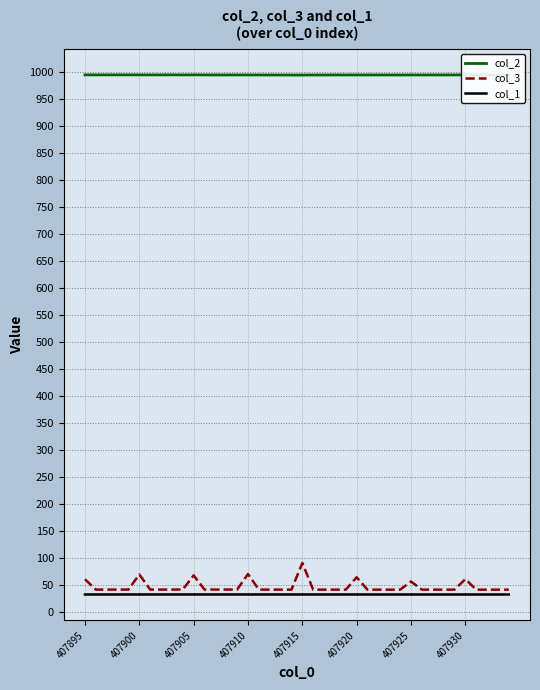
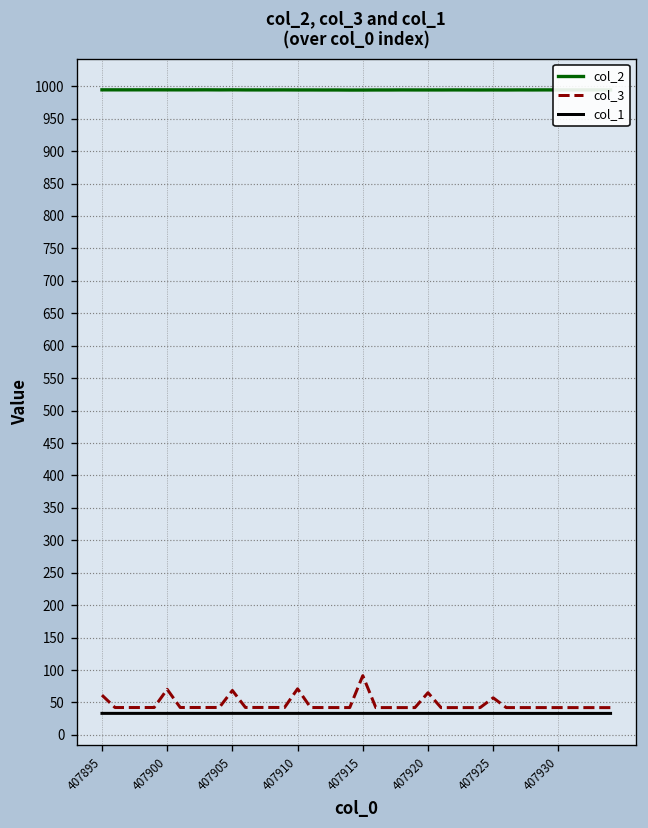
  {
    "col_2": {
      "407895": 990,
      "407900": 990,
      "407905": 990,
      "407910": 990,
      "407915": 990,
      "407920": 990,
      "407925": 990
    },
    "col_3": {
      "407895": 60,
      "407900": 70,
      "407905": 70,
      "407910": 70,
      "407915": 90,
      "407920": 70,
      "407925": 60,
-     "407930": 60
+     "407930": 40
    },
    "col_1": {
      "407895": 30,
      "407900": 30,
      "407905": 30,
      "407910": 30,
      "407915": 30,
      "407920": 30,
      "407925": 30,
      "407930": 30
    }
  }
